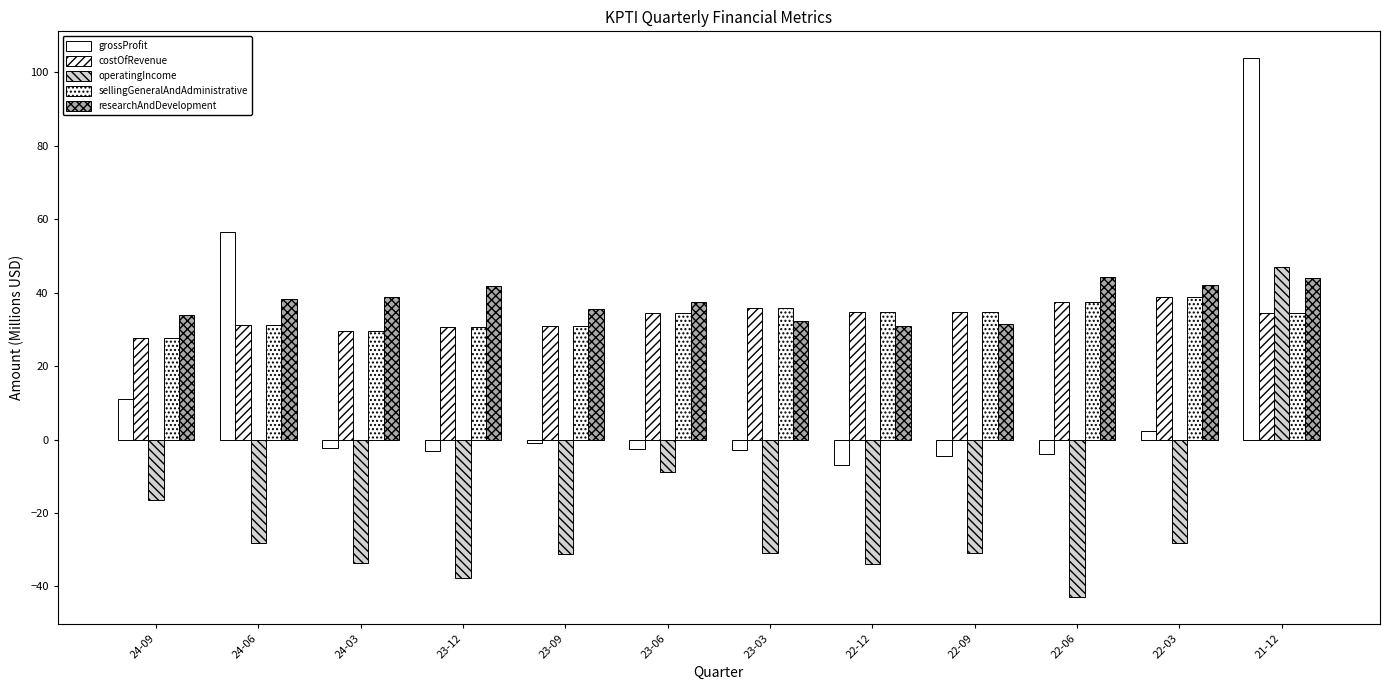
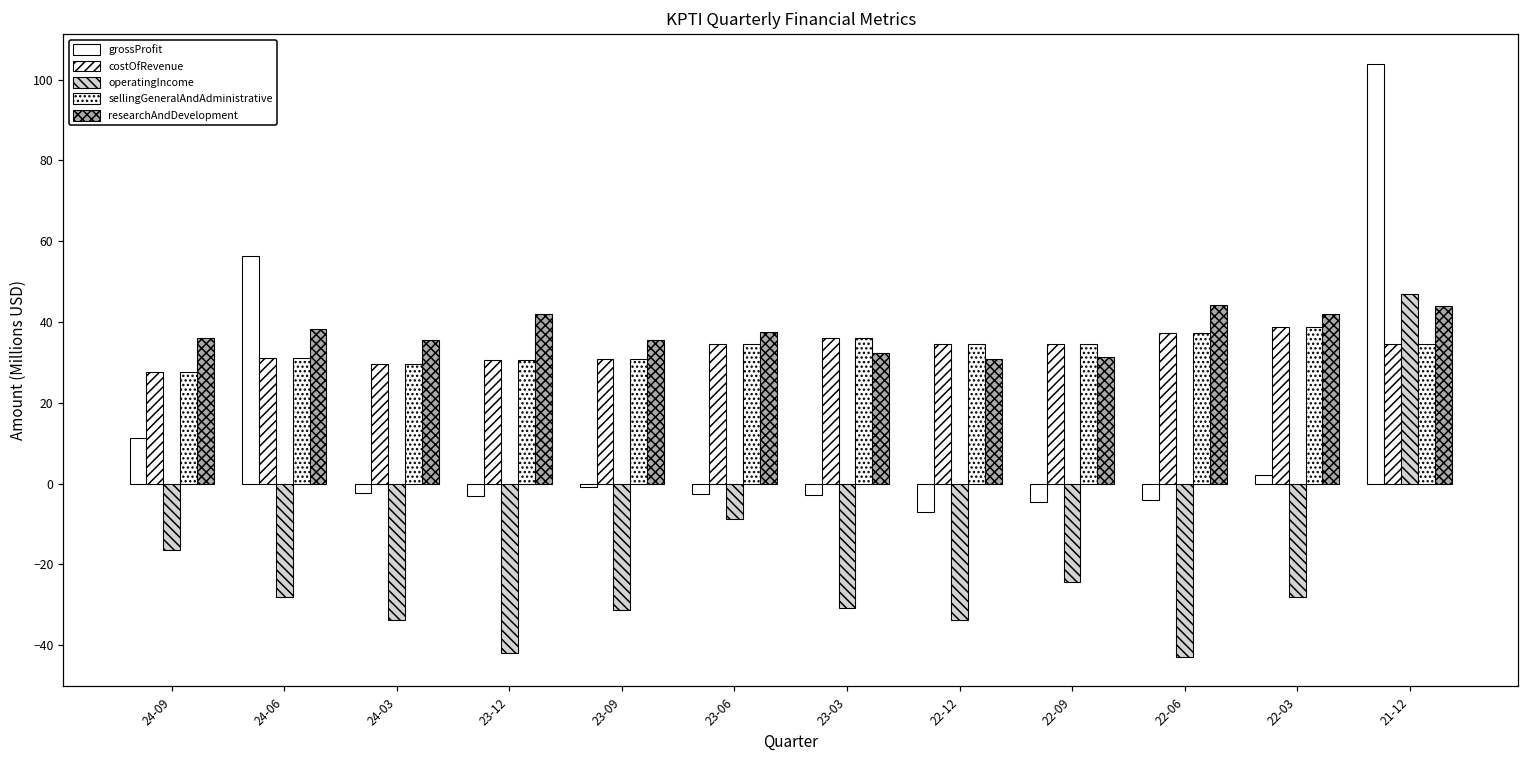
  {
    "operatingIncome": {
      "24-09": -16,
      "24-06": -28,
      "24-03": -34,
-     "23-12": -38,
+     "23-12": -42,
      "23-09": -31,
      "23-06": -9,
      "23-03": -31,
      "22-12": -34,
-     "22-09": -31,
+     "22-09": -24,
      "22-06": -43,
      "22-03": -28,
      "21-12": 47
    },
    "researchAndDevelopment": {
-     "24-09": 34,
+     "24-09": 36,
      "24-06": 38,
-     "24-03": 39,
+     "24-03": 35,
      "23-12": 42,
      "23-09": 36,
      "23-06": 38,
      "23-03": 32,
      "22-12": 31,
      "22-09": 31,
      "22-06": 44,
      "22-03": 42,
      "21-12": 44
    }
  }
